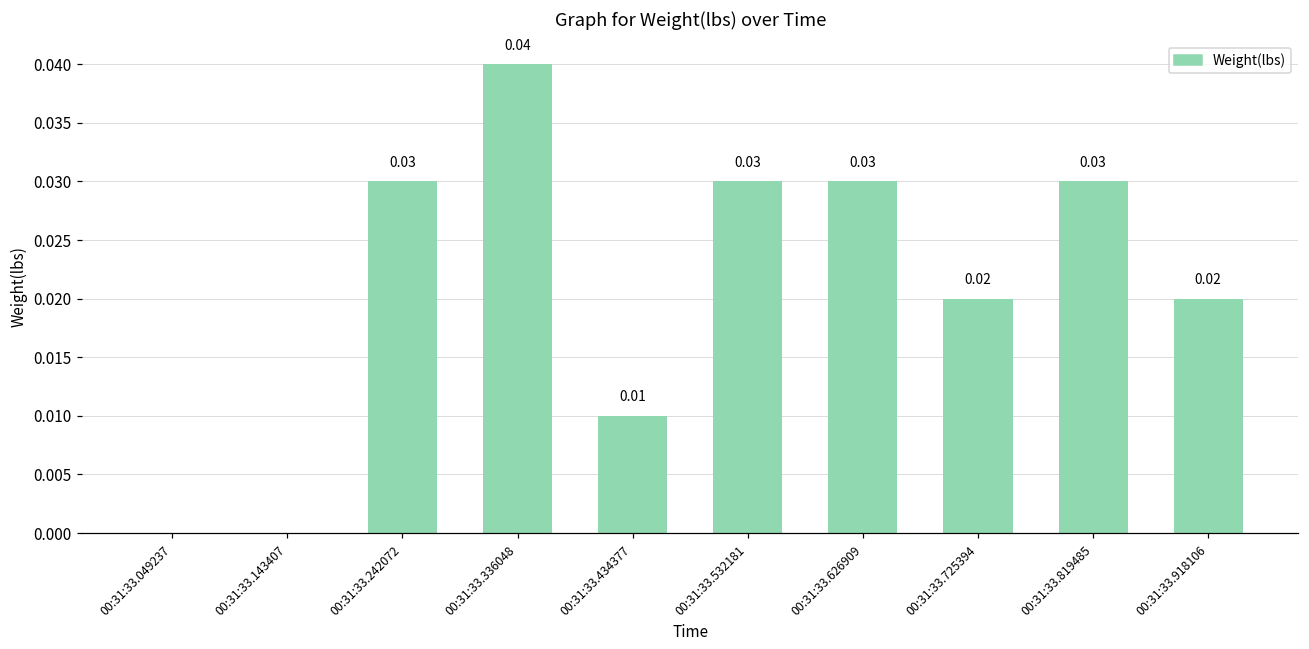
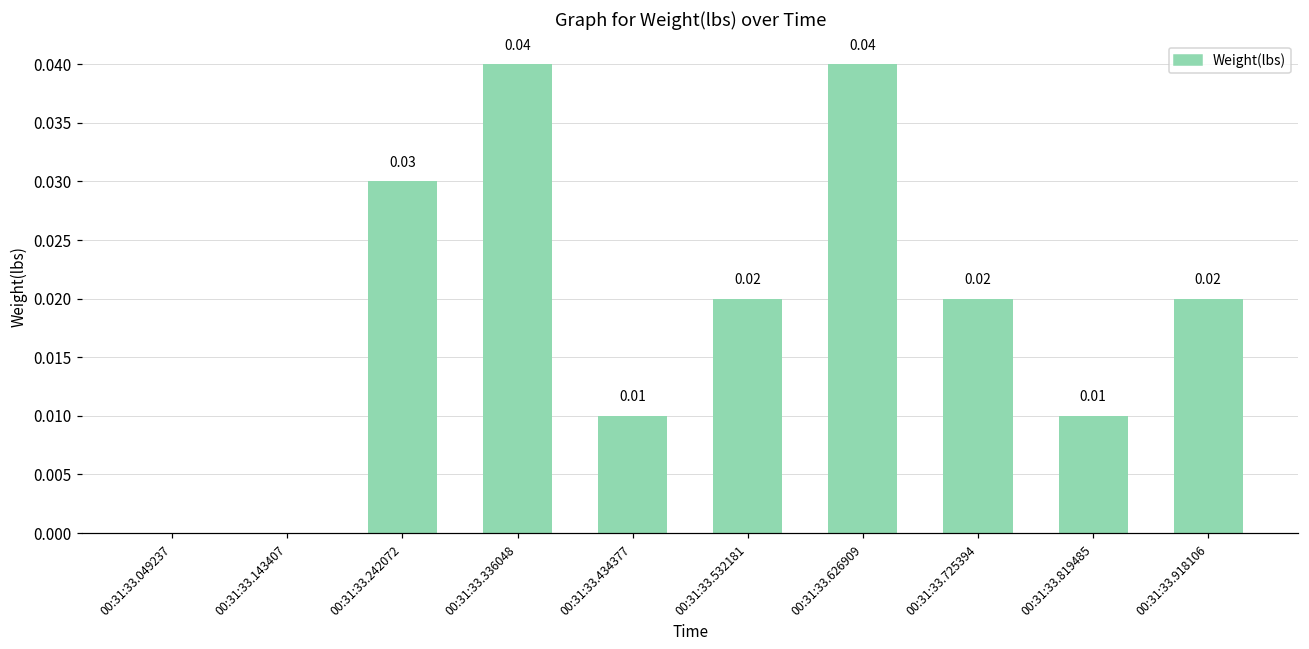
  {
    "00:31:33.242072": 0.03,
    "00:31:33.336048": 0.04,
    "00:31:33.434377": 0.01,
-   "00:31:33.532181": 0.03,
-   "00:31:33.626909": 0.03,
+   "00:31:33.532181": 0.02,
+   "00:31:33.626909": 0.04,
    "00:31:33.725394": 0.02,
-   "00:31:33.819485": 0.03,
+   "00:31:33.819485": 0.01,
    "00:31:33.918106": 0.02
  }
